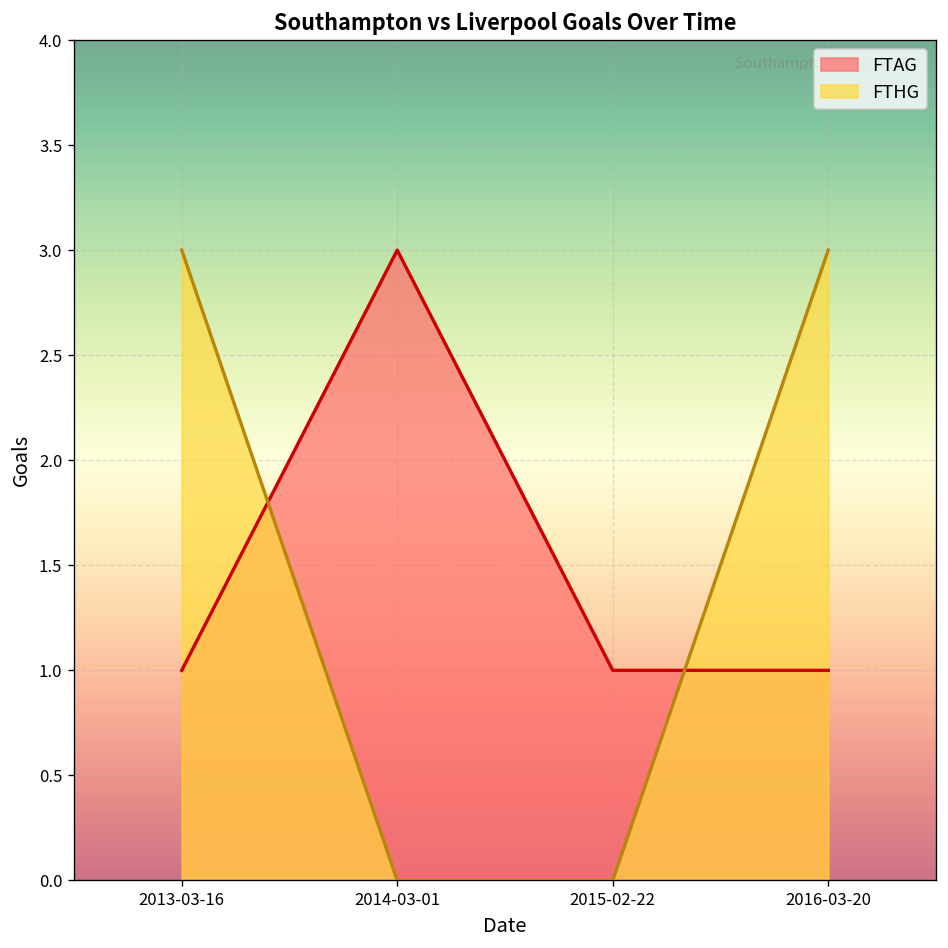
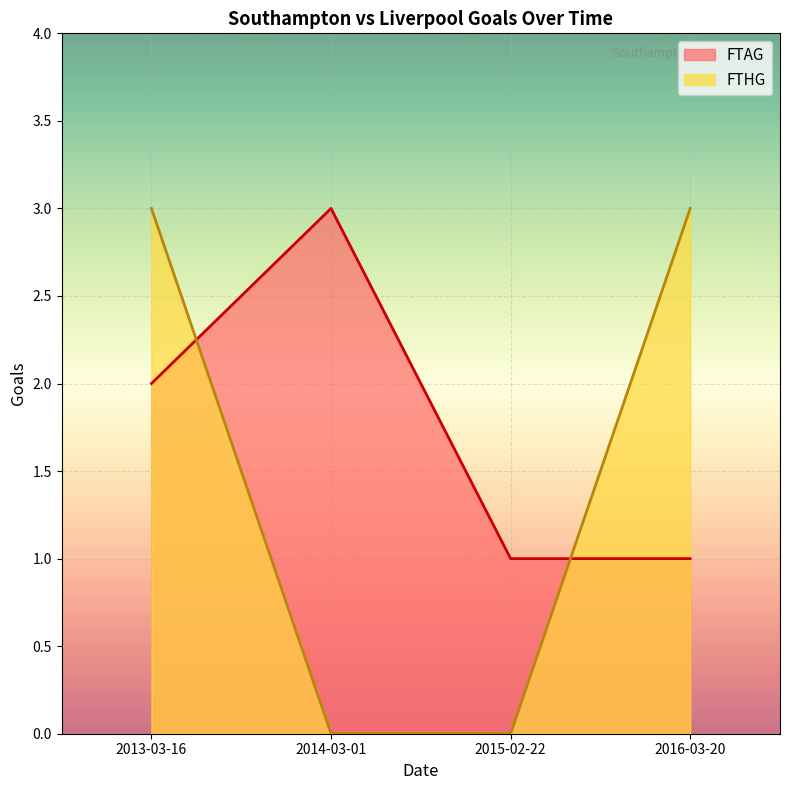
  {
    "FTAG": {
-     "2013-03-16": 1,
+     "2013-03-16": 2,
      "2014-03-01": 3,
      "2015-02-22": 1,
      "2016-03-20": 1
    },
    "FTHG": {
      "2013-03-16": 3,
      "2014-03-01": 0,
      "2015-02-22": 0,
      "2016-03-20": 3
    }
  }
